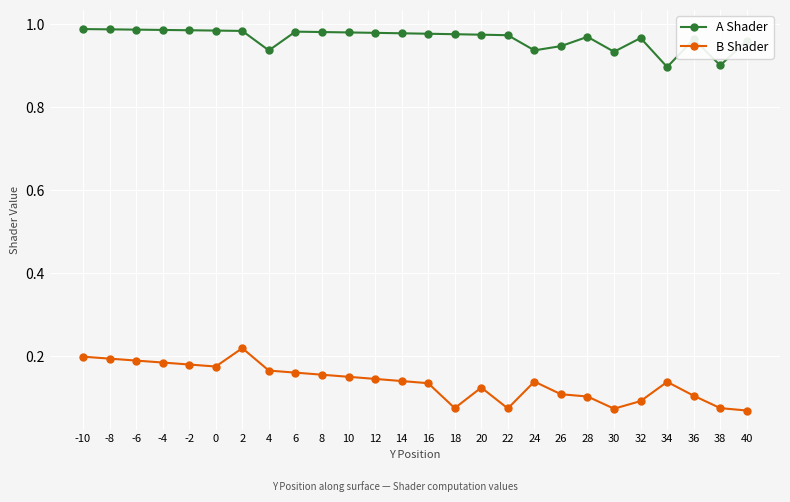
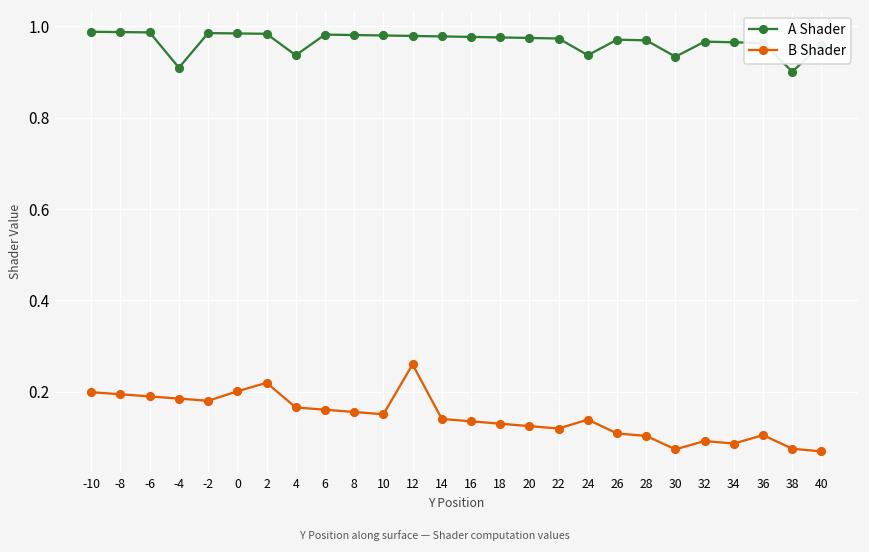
  {
    "A Shader": {
      "-10": 0.99,
      "-8": 0.99,
      "-6": 0.99,
-     "-4": 0.99,
+     "-4": 0.91,
      "-2": 0.99,
      "0": 0.98,
      "2": 0.98,
      "4": 0.94,
      "6": 0.98,
      "8": 0.98,
      "10": 0.98,
      "12": 0.98,
      "14": 0.98,
      "16": 0.98,
      "18": 0.98,
      "20": 0.97,
      "22": 0.97,
      "24": 0.94,
-     "26": 0.95,
+     "26": 0.97,
      "28": 0.97,
      "30": 0.93,
      "32": 0.97,
-     "34": 0.90,
+     "34": 0.97,
      "38": 0.90
    },
    "B Shader": {
      "-10": 0.20,
      "-8": 0.19,
      "-6": 0.19,
      "-4": 0.18,
      "-2": 0.18,
-     "0": 0.18,
+     "0": 0.20,
      "2": 0.22,
      "4": 0.17,
      "6": 0.16,
      "8": 0.16,
      "10": 0.15,
-     "12": 0.15,
+     "12": 0.26,
      "14": 0.14,
      "16": 0.13,
-     "18": 0.07,
+     "18": 0.13,
      "20": 0.12,
-     "22": 0.07,
+     "22": 0.12,
      "24": 0.14,
      "26": 0.11,
      "28": 0.10,
      "30": 0.07,
      "32": 0.09,
-     "34": 0.14,
+     "34": 0.09,
      "36": 0.10,
      "38": 0.07,
      "40": 0.07
    }
  }
